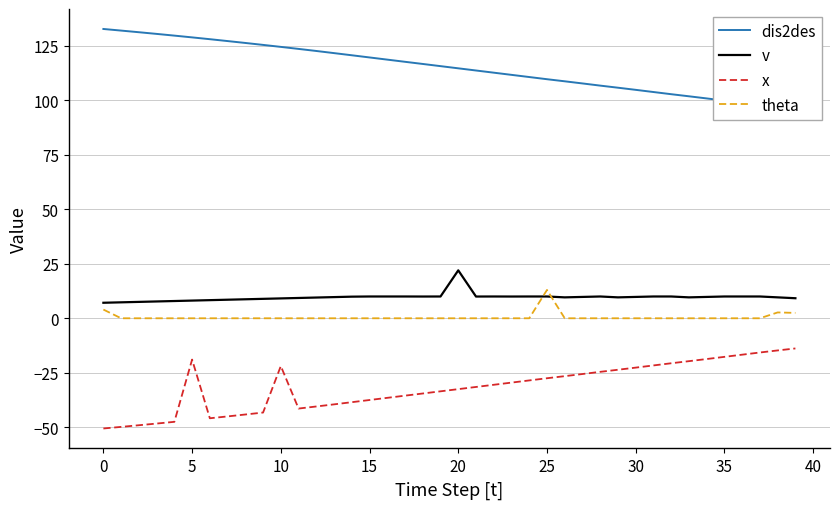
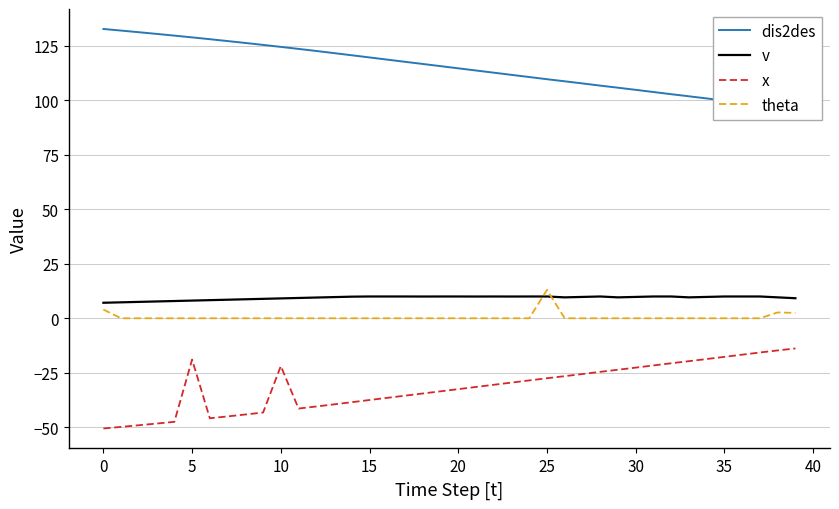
  {
    "dis2des": {
      "0": 133,
      "5": 129,
      "10": 125,
      "15": 120,
      "20": 115,
      "25": 110,
      "30": 105
    },
    "v": {
      "0": 7,
      "5": 8,
      "10": 9,
      "15": 10,
-     "20": 22,
+     "20": 10,
      "25": 10,
      "30": 10,
      "35": 10
    },
    "x": {
      "0": -51,
      "5": -19,
      "10": -22,
      "15": -38,
      "20": -33,
      "25": -28,
      "30": -23,
      "35": -18
    },
    "theta": {
      "0": 4,
      "5": 0,
      "10": 0,
      "15": 0,
      "20": 0,
      "25": 13,
      "30": 0,
      "35": 0
    }
  }
